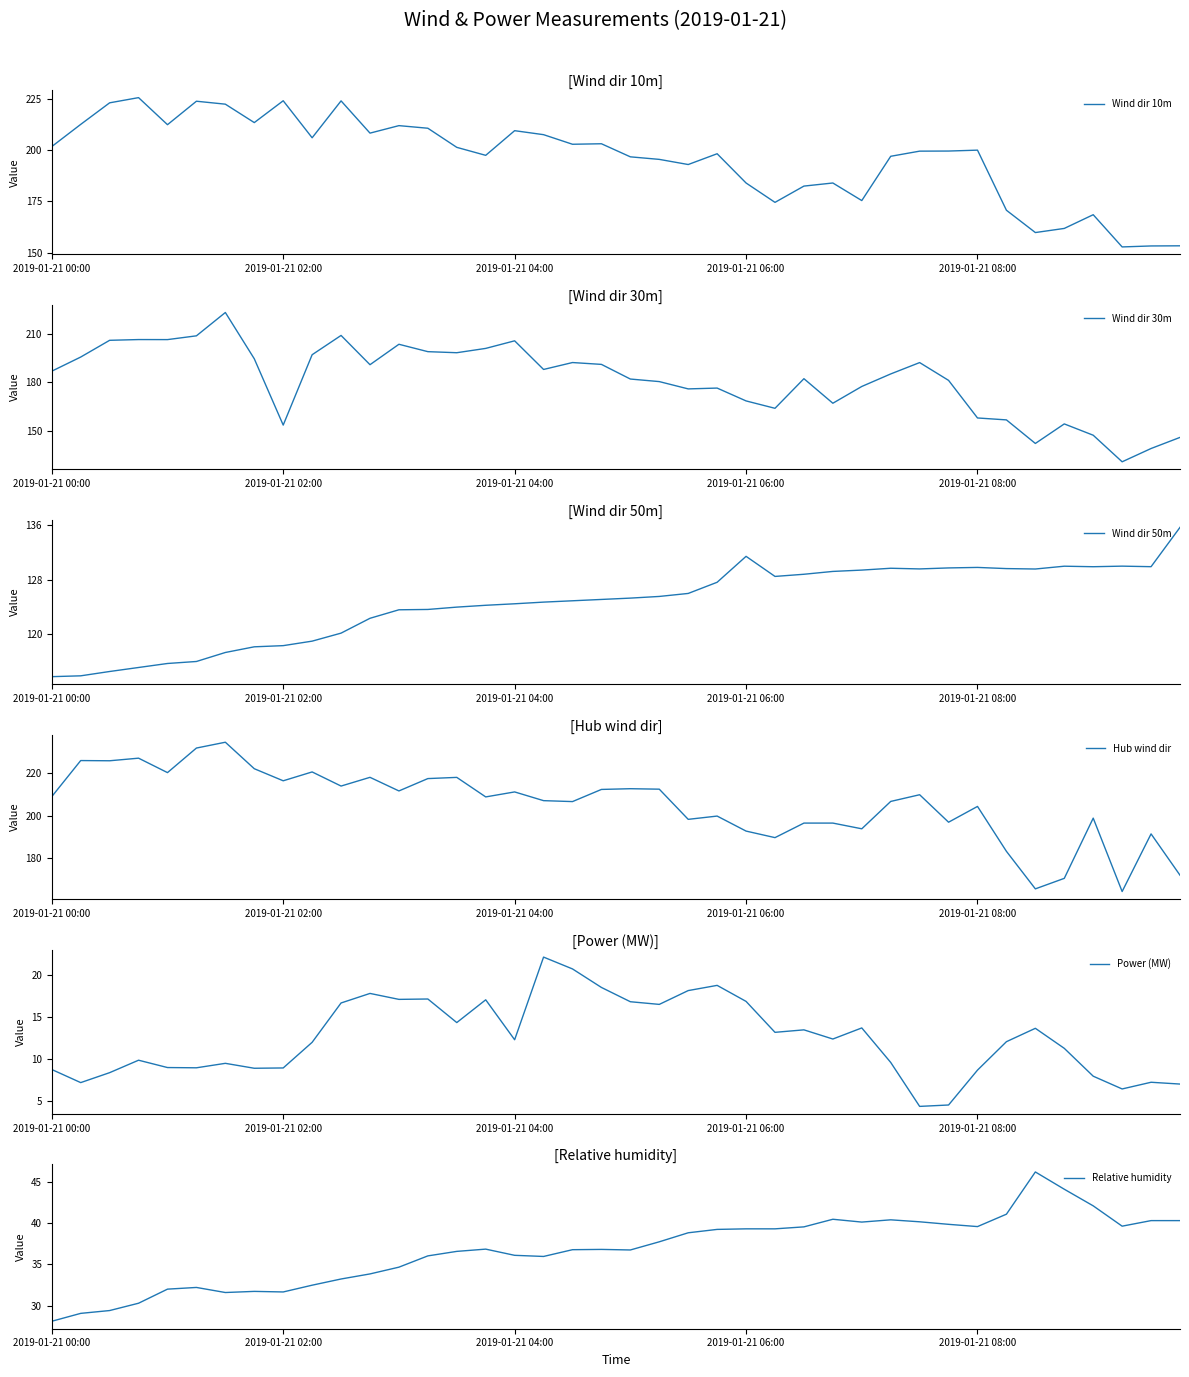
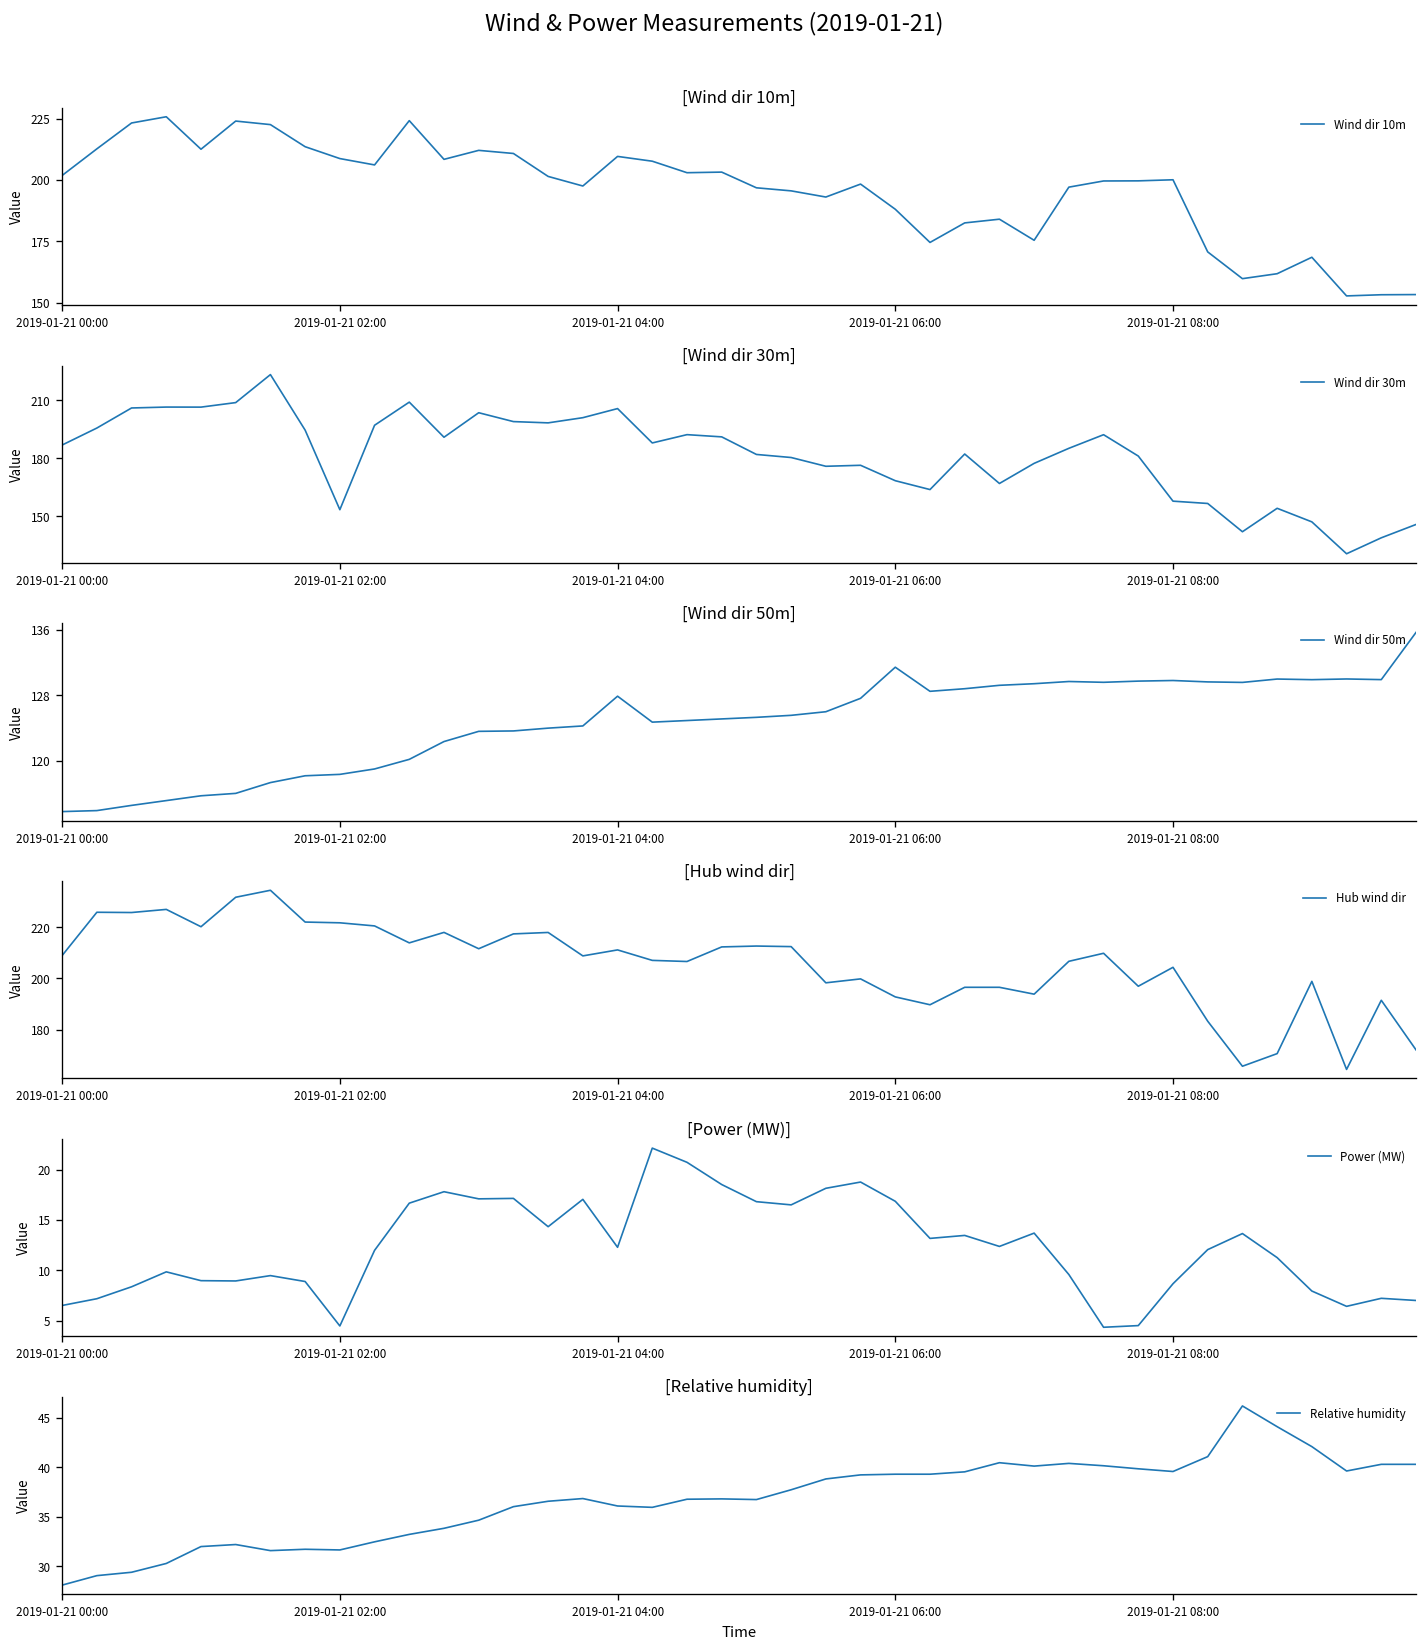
  {
    "[Wind dir 10m]": {
      "2019-01-21 00:00": 202,
-     "2019-01-21 02:00": 224,
+     "2019-01-21 02:00": 209,
      "2019-01-21 04:00": 210,
-     "2019-01-21 06:00": 184,
+     "2019-01-21 06:00": 188,
      "2019-01-21 08:00": 200
    },
    "[Wind dir 30m]": {
      "2019-01-21 00:00": 187,
      "2019-01-21 02:00": 153,
      "2019-01-21 04:00": 206,
      "2019-01-21 06:00": 168,
      "2019-01-21 08:00": 158
    },
    "[Wind dir 50m]": {
      "2019-01-21 00:00": 114,
      "2019-01-21 02:00": 118,
-     "2019-01-21 04:00": 124,
+     "2019-01-21 04:00": 128,
      "2019-01-21 06:00": 131,
      "2019-01-21 08:00": 130
    },
    "[Hub wind dir]": {
      "2019-01-21 00:00": 209,
-     "2019-01-21 02:00": 216,
+     "2019-01-21 02:00": 222,
      "2019-01-21 04:00": 211,
      "2019-01-21 06:00": 193,
      "2019-01-21 08:00": 204
    },
    "[Power (MW)]": {
-     "2019-01-21 00:00": 9,
-     "2019-01-21 02:00": 9,
+     "2019-01-21 00:00": 7,
+     "2019-01-21 02:00": 4,
      "2019-01-21 04:00": 12,
      "2019-01-21 06:00": 17,
      "2019-01-21 08:00": 9
    },
    "[Relative humidity]": {
      "2019-01-21 00:00": 28,
      "2019-01-21 02:00": 32,
      "2019-01-21 04:00": 36,
      "2019-01-21 06:00": 39,
      "2019-01-21 08:00": 40
    }
  }
